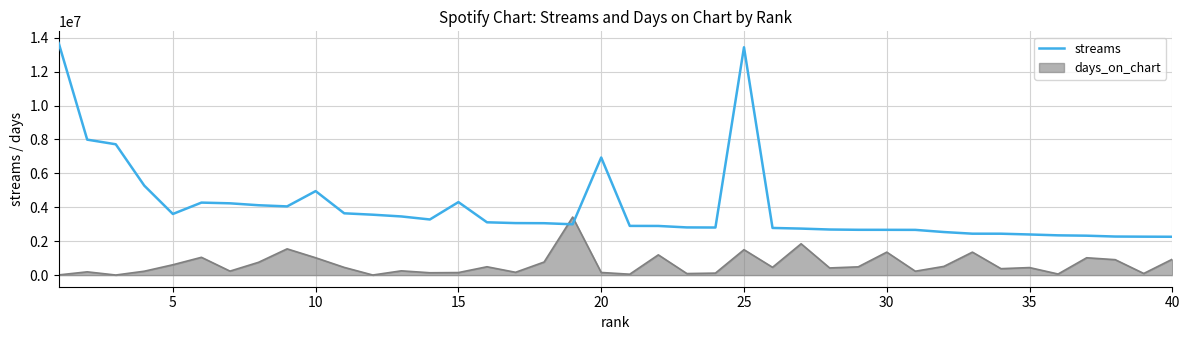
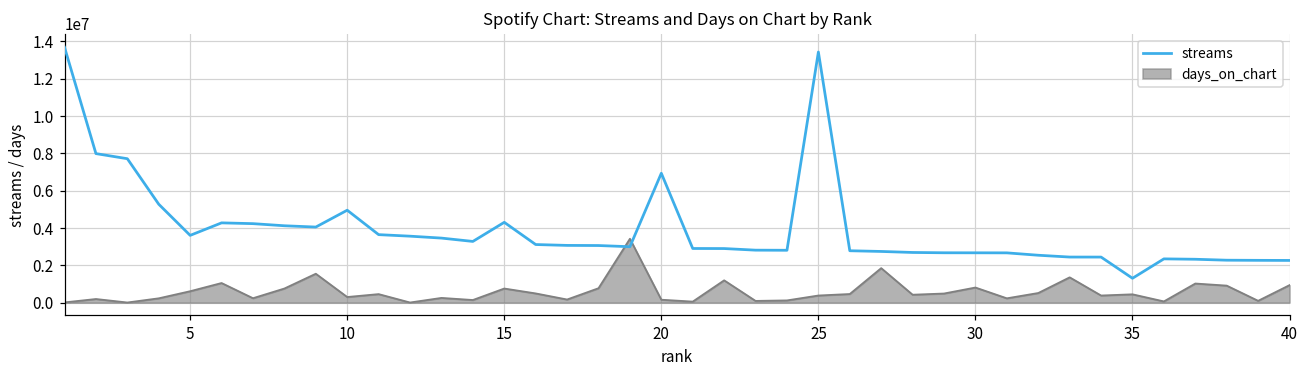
  {
    "streams": {
      "5": 3600000,
      "10": 5000000,
      "15": 4300000,
      "20": 6900000,
      "25": 13400000,
      "30": 2700000,
-     "35": 2400000,
+     "35": 1300000,
      "40": 2300000
    },
    "days_on_chart": {
      "5": 600000,
-     "10": 1000000,
-     "15": 100000,
+     "10": 300000,
+     "15": 800000,
      "20": 200000,
-     "25": 1500000,
-     "30": 1400000,
+     "25": 400000,
+     "30": 800000,
      "35": 400000,
      "40": 900000
    }
  }
